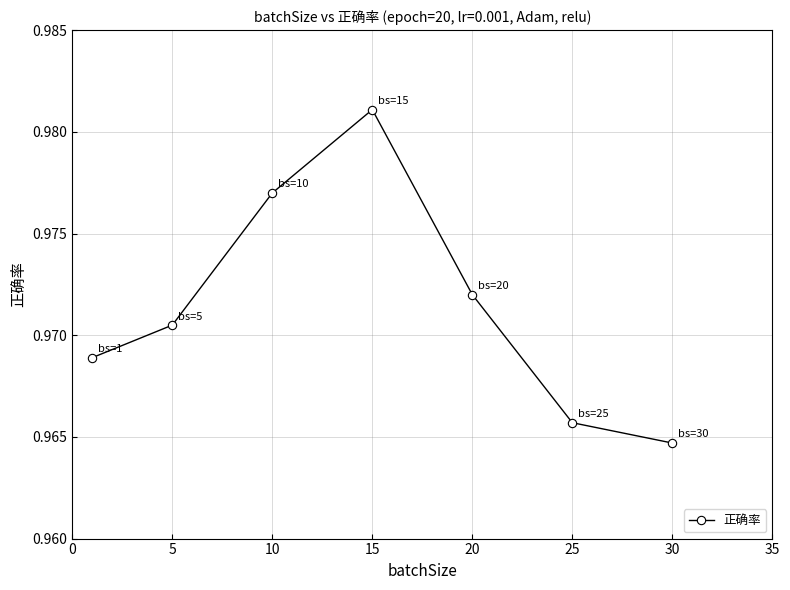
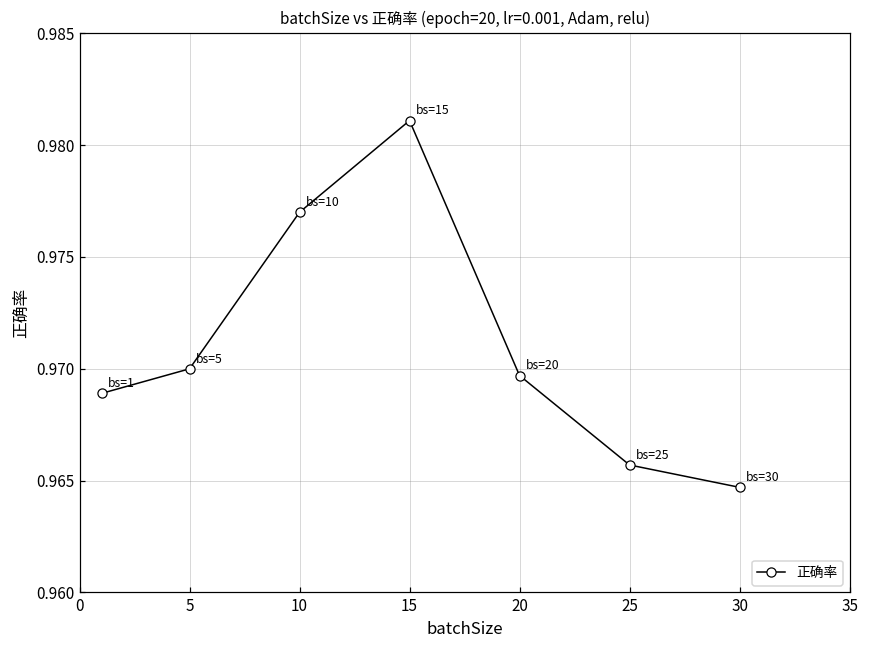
  {
-   "5": 0.9705,
-   "20": 0.9720
+   "5": 0.9700,
+   "20": 0.9697
  }
